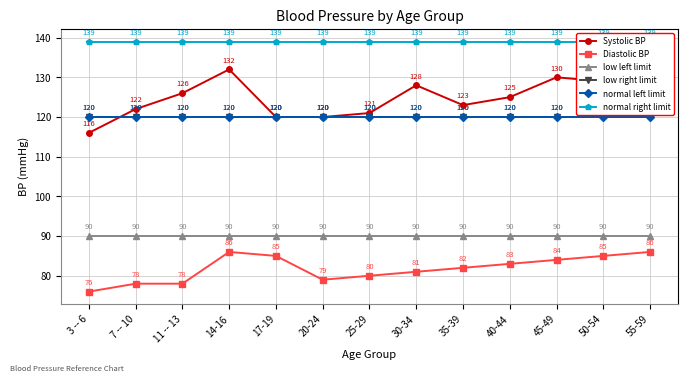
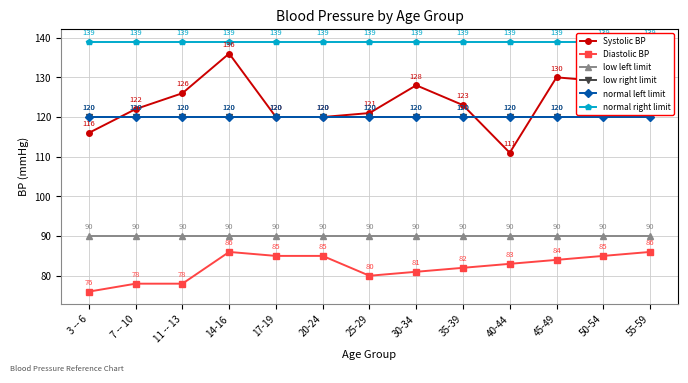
  {
    "Systolic BP": {
      "3 -- 6": 116,
      "7 -- 10": 122,
      "11 -- 13": 126,
-     "14-16": 132,
+     "14-16": 136,
      "30-34": 128,
      "35-39": 123,
-     "40-44": 125,
+     "40-44": 111,
      "45-49": 130
    },
    "Diastolic BP": {
      "3 -- 6": 76,
      "7 -- 10": 78,
      "11 -- 13": 78,
      "14-16": 86,
      "17-19": 85,
-     "20-24": 79,
+     "20-24": 85,
      "25-29": 80,
      "30-34": 81,
      "35-39": 82,
      "40-44": 83,
      "45-49": 84,
      "50-54": 85,
      "55-59": 86
    },
    "low left limit": {
      "3 -- 6": 90,
      "7 -- 10": 90,
      "11 -- 13": 90,
      "14-16": 90,
      "17-19": 90,
      "20-24": 90,
      "25-29": 90,
      "30-34": 90,
      "35-39": 90,
      "40-44": 90,
      "45-49": 90,
      "50-54": 90,
      "55-59": 90
    },
    "normal right limit": {
      "3 -- 6": 139,
      "7 -- 10": 139,
      "11 -- 13": 139,
      "14-16": 139,
      "17-19": 139,
      "20-24": 139,
      "25-29": 139,
      "30-34": 139,
      "35-39": 139,
      "40-44": 139,
      "45-49": 139
    }
  }
